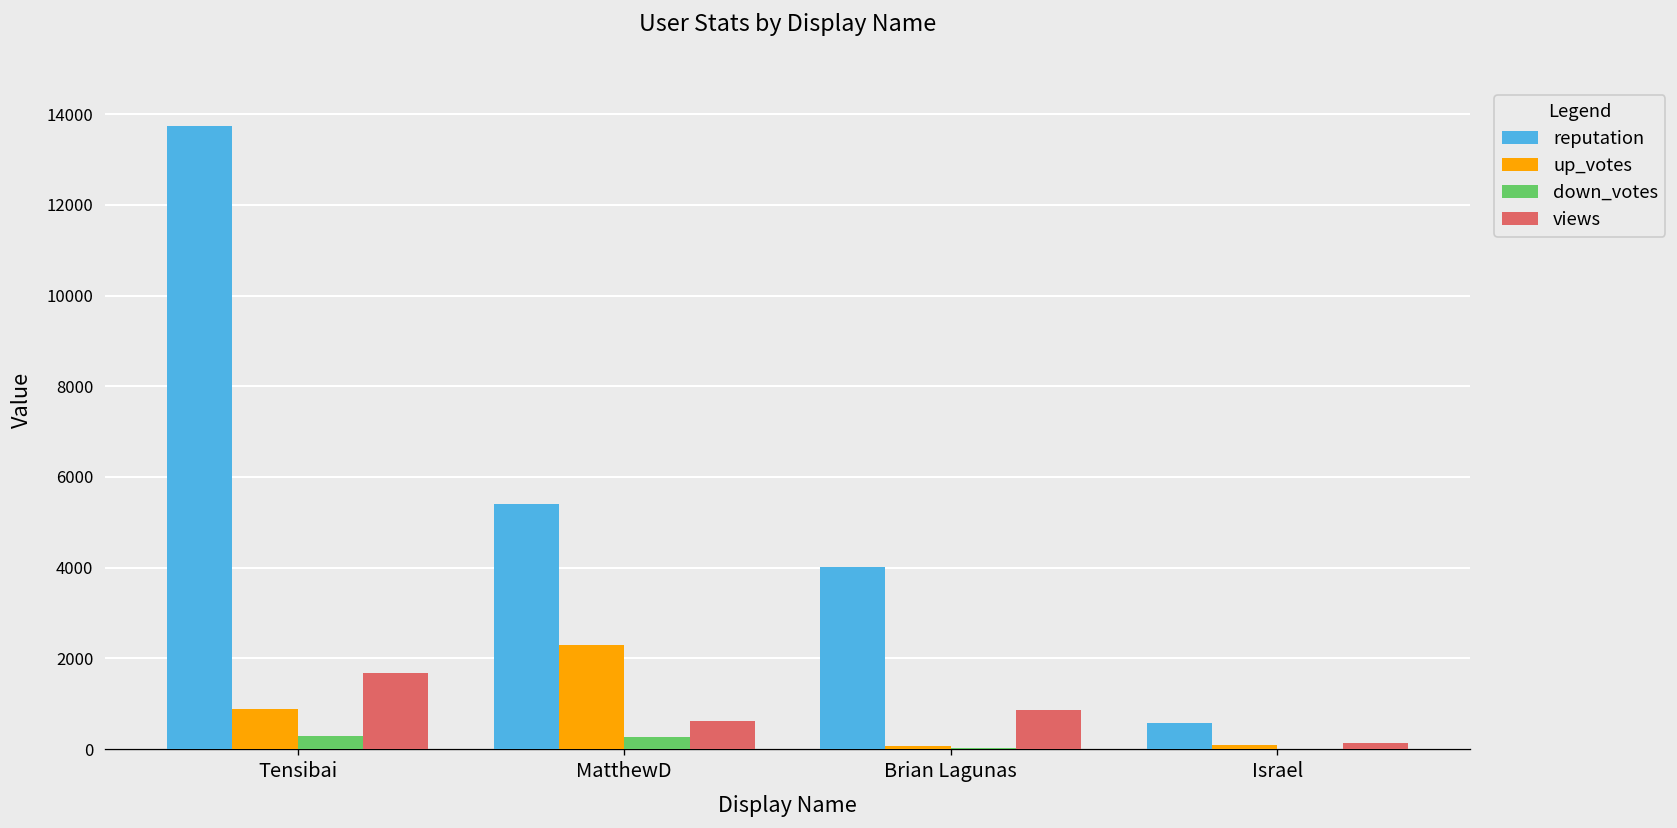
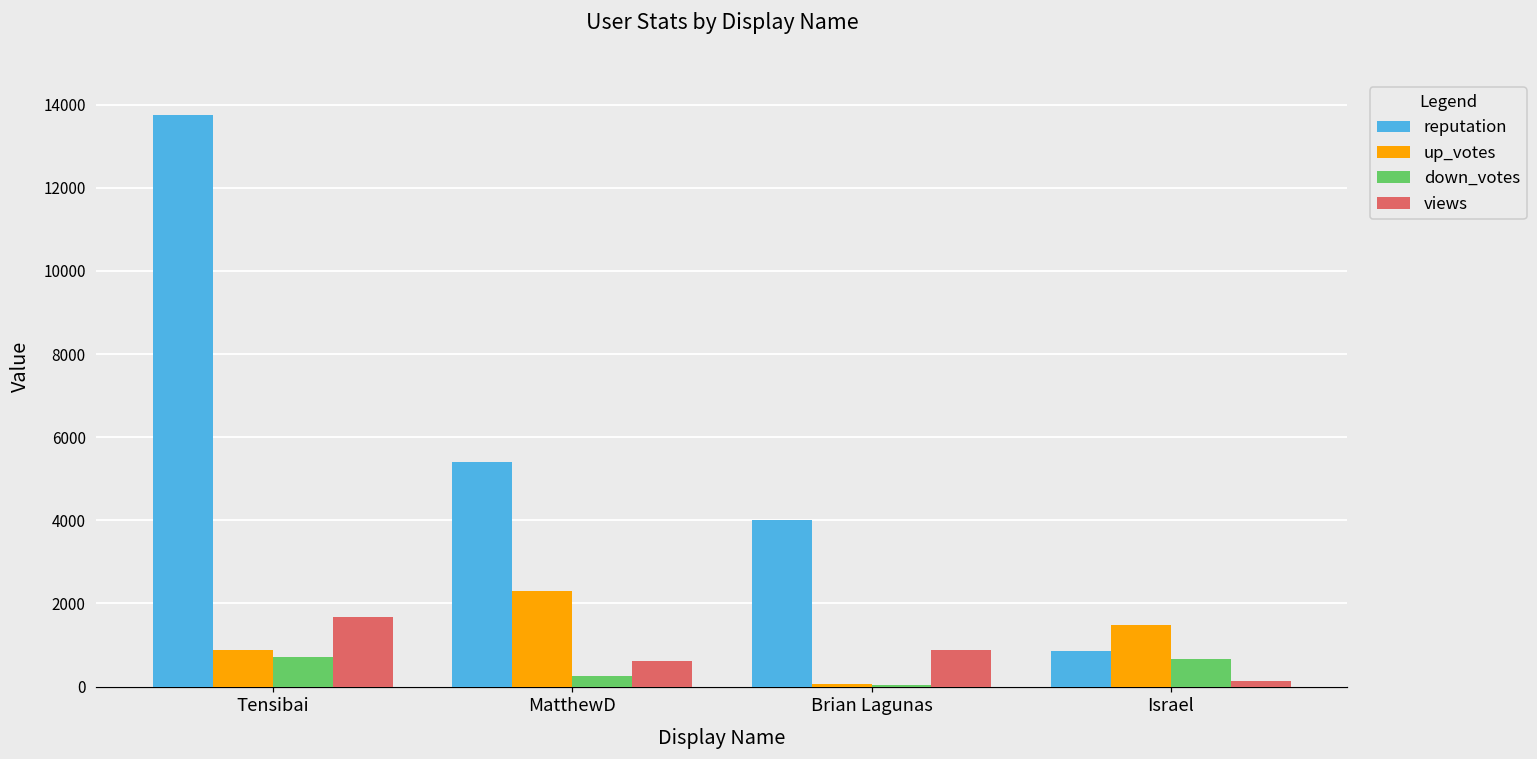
  {
    "reputation": {
      "Tensibai": 13700,
      "MatthewD": 5400,
      "Brian Lagunas": 4000,
-     "Israel": 600
+     "Israel": 900
    },
    "up_votes": {
      "Tensibai": 900,
      "MatthewD": 2300,
-     "Israel": 100
+     "Israel": 1500
    },
    "down_votes": {
-     "Tensibai": 300,
+     "Tensibai": 700,
      "MatthewD": 300,
-     "Israel": 0
+     "Israel": 700
    },
    "views": {
      "Tensibai": 1700,
      "MatthewD": 600,
      "Brian Lagunas": 900,
      "Israel": 100
    }
  }
